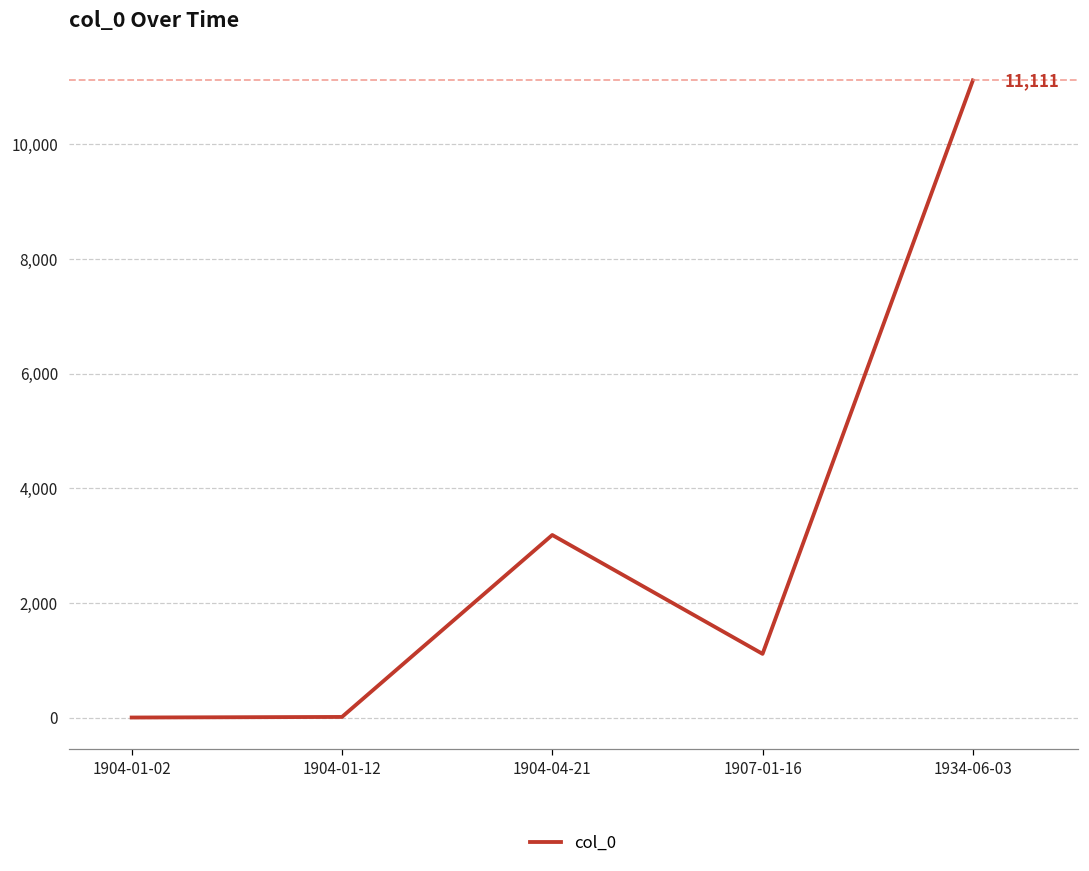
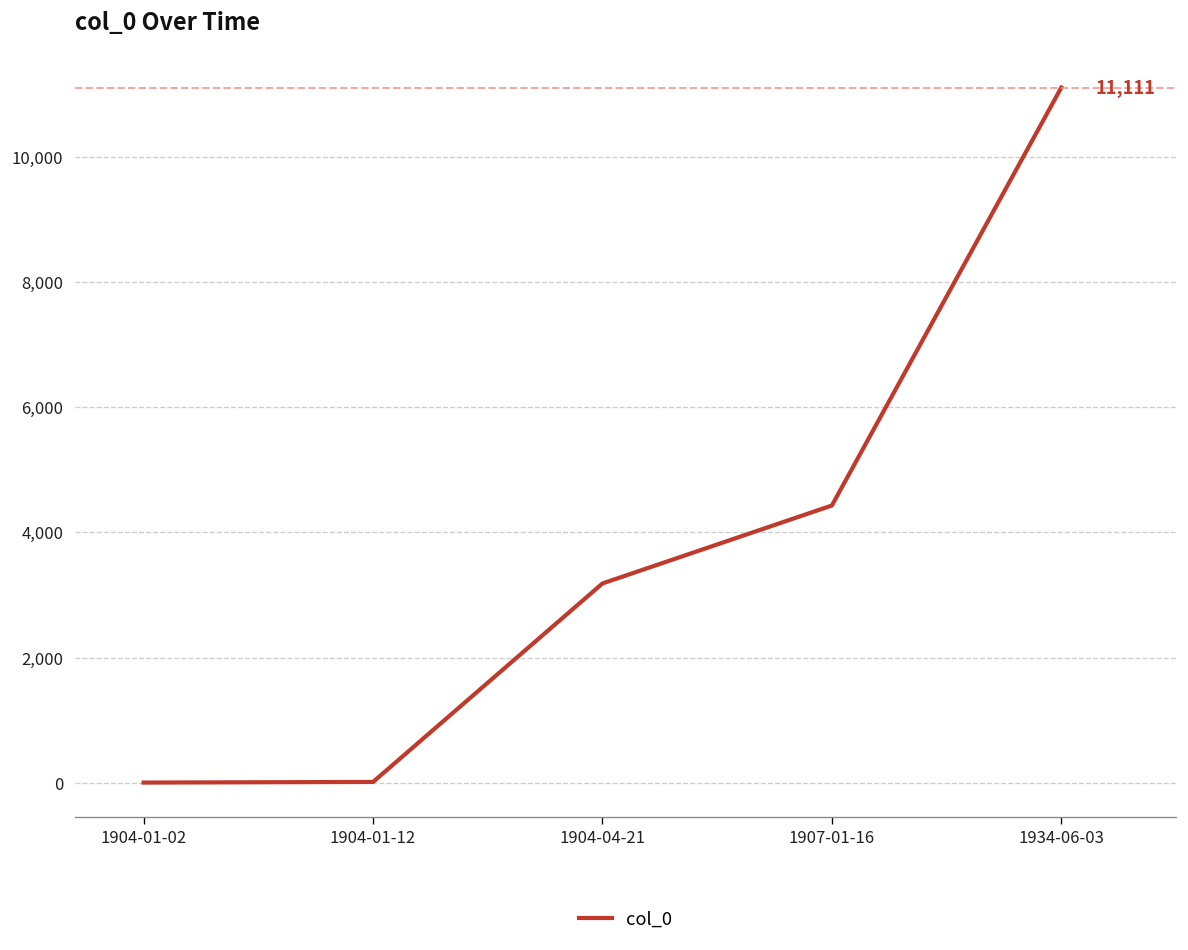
  {
    "1904-01-02": "0",
    "1904-01-12": "0",
    "1904-04-21": "3,200",
-   "1907-01-16": "1,100",
+   "1907-01-16": "4,400",
    "1934-06-03": "11,100"
  }
